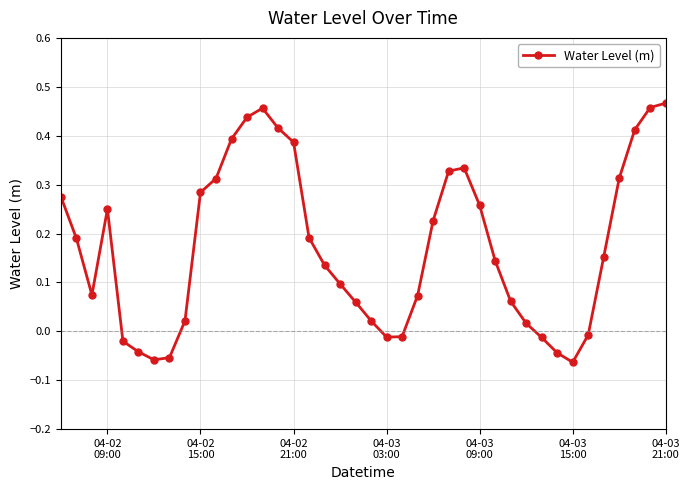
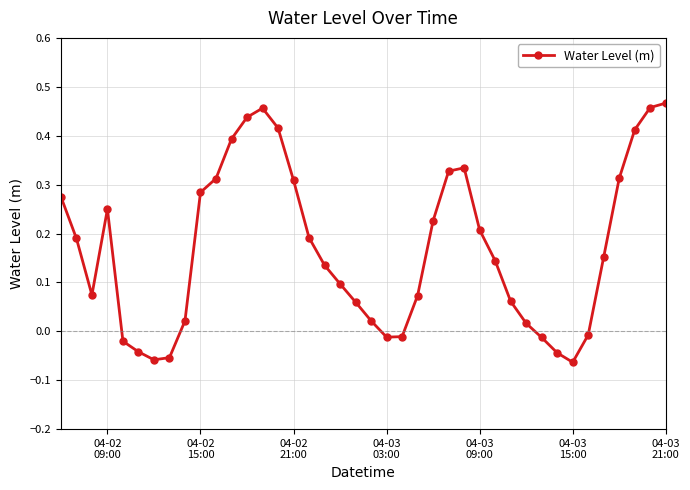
  {
    "04-02 09:00": 0.25,
    "04-02 15:00": 0.28,
-   "04-02 21:00": 0.39,
+   "04-02 21:00": 0.31,
    "04-03 03:00": -0.01,
-   "04-03 09:00": 0.26,
+   "04-03 09:00": 0.21,
    "04-03 15:00": -0.06,
    "04-03 21:00": 0.47
  }
